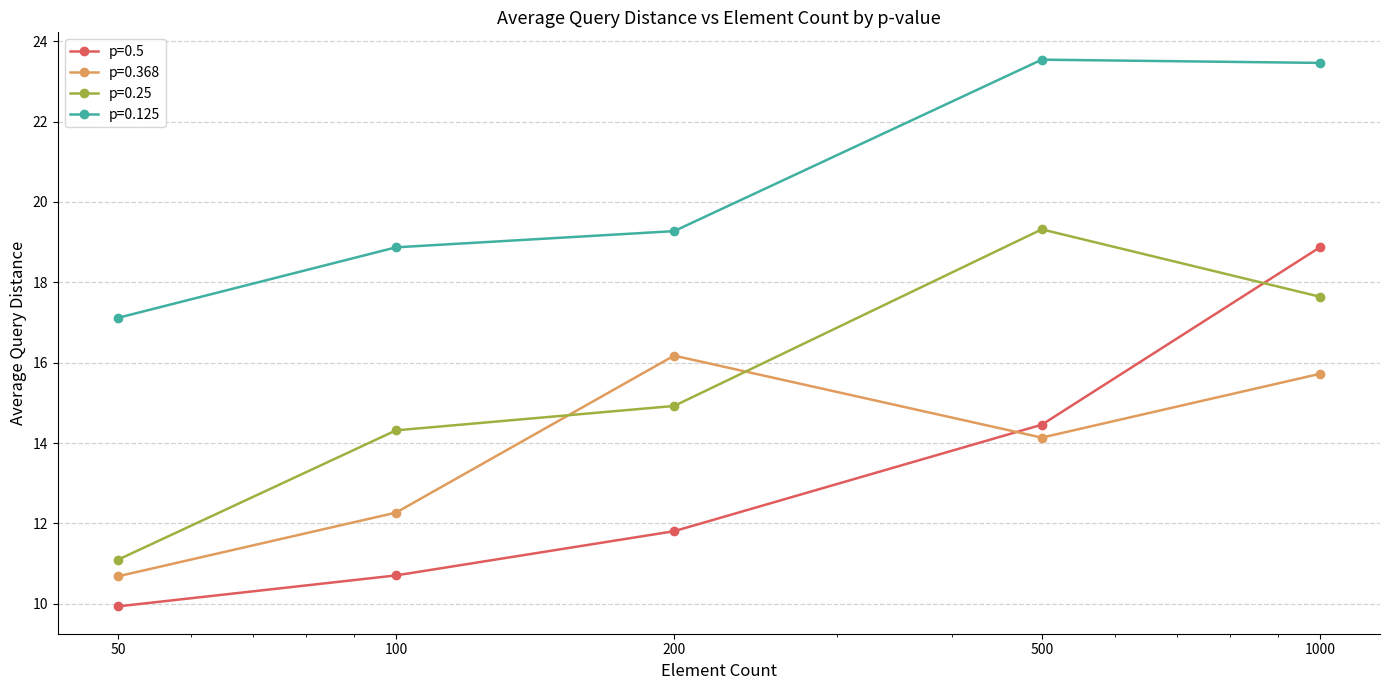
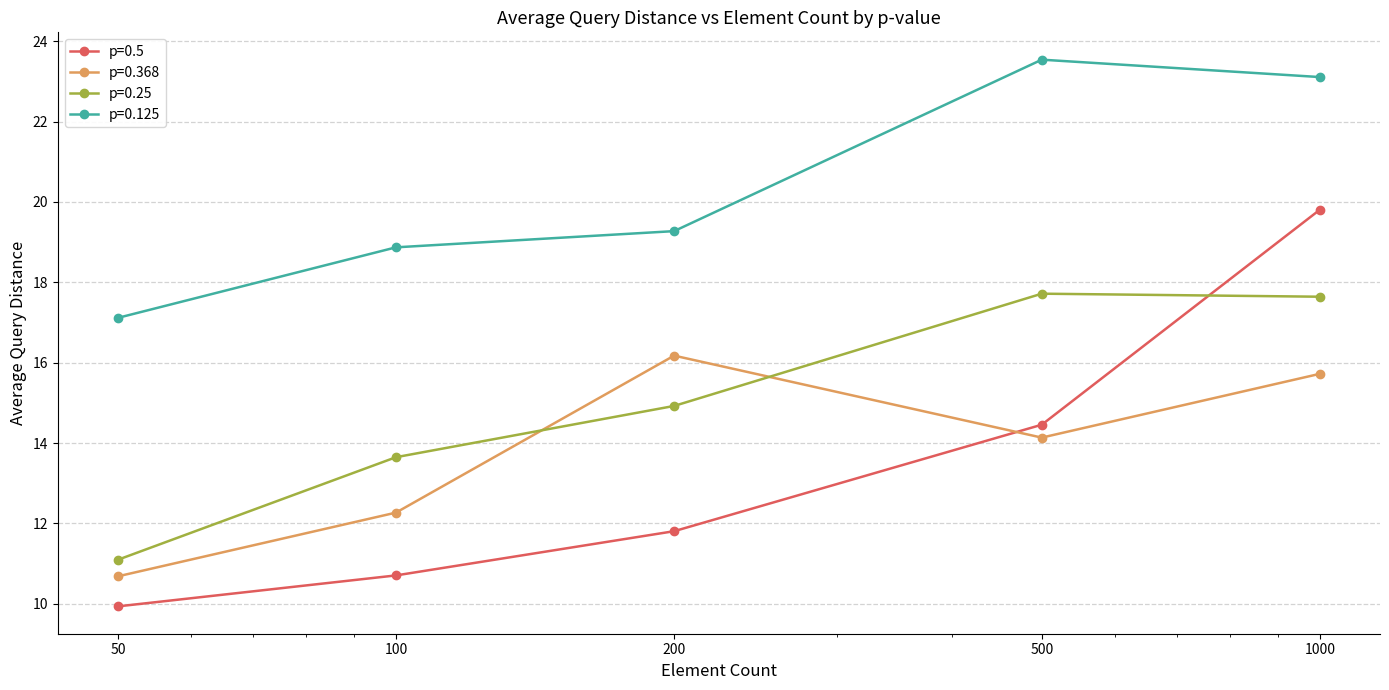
  {
    "p=0.5": {
      "50": 9.9,
      "100": 10.7,
      "200": 11.8,
      "500": 14.5,
-     "1000": 18.9
+     "1000": 19.8
    },
    "p=0.368": {
      "50": 10.7,
      "100": 12.3,
      "200": 16.2,
      "500": 14.1,
      "1000": 15.7
    },
    "p=0.25": {
      "50": 11.1,
-     "100": 14.3,
+     "100": 13.6,
      "200": 14.9,
-     "500": 19.3,
+     "500": 17.7,
      "1000": 17.6
    },
    "p=0.125": {
      "50": 17.1,
      "100": 18.9,
      "200": 19.3,
      "500": 23.5,
-     "1000": 23.5
+     "1000": 23.1
    }
  }
